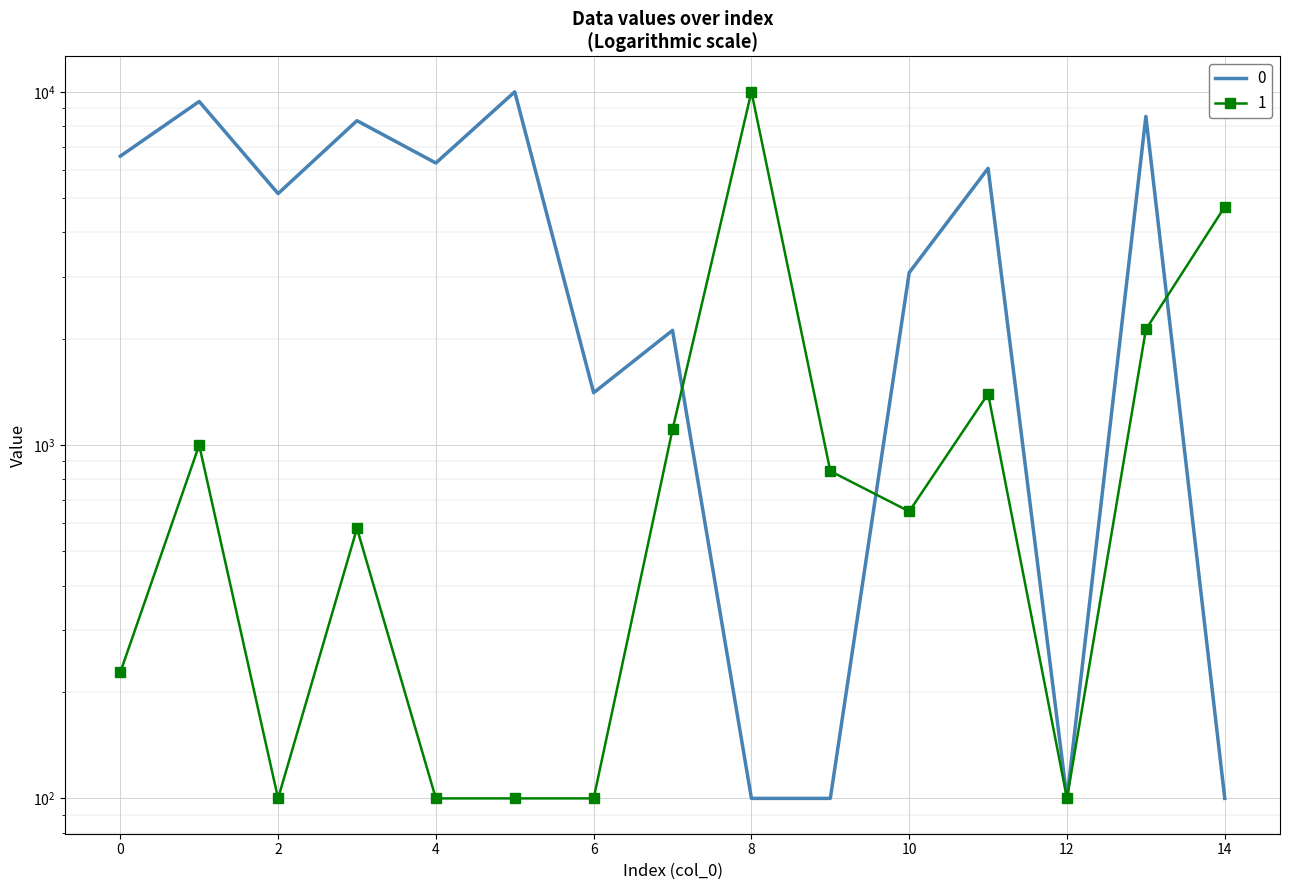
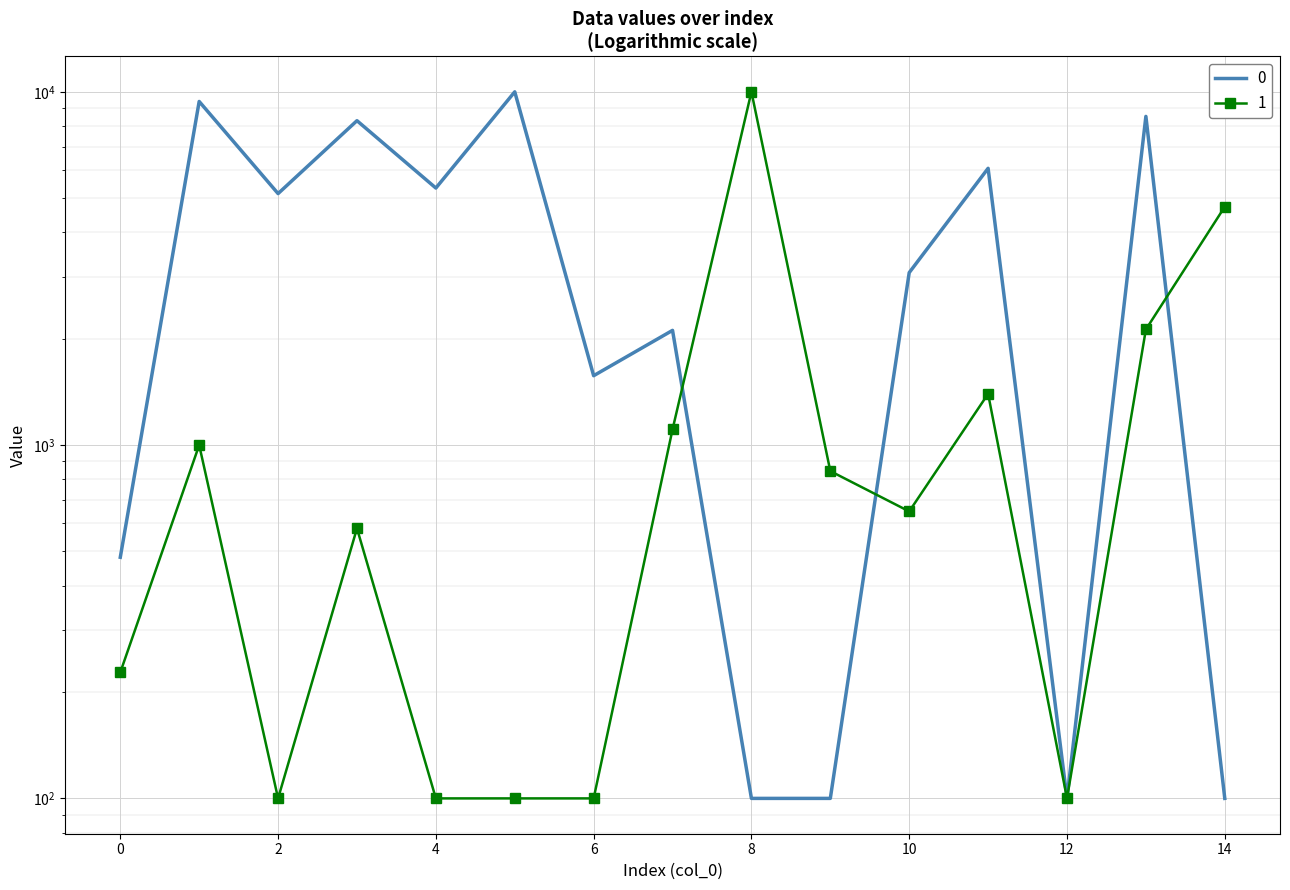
  {
    "0": {
-     "0": 6600,
+     "0": 480,
      "2": 5200,
-     "4": 6300,
-     "6": 1410,
+     "4": 5300,
+     "6": 1600,
      "8": 100,
      "10": 3100,
      "14": 100
    },
    "1": {
      "0": 230,
      "2": 100,
      "4": 100,
      "6": 100,
      "8": 10000,
      "10": 650,
      "14": 4700
    }
  }
